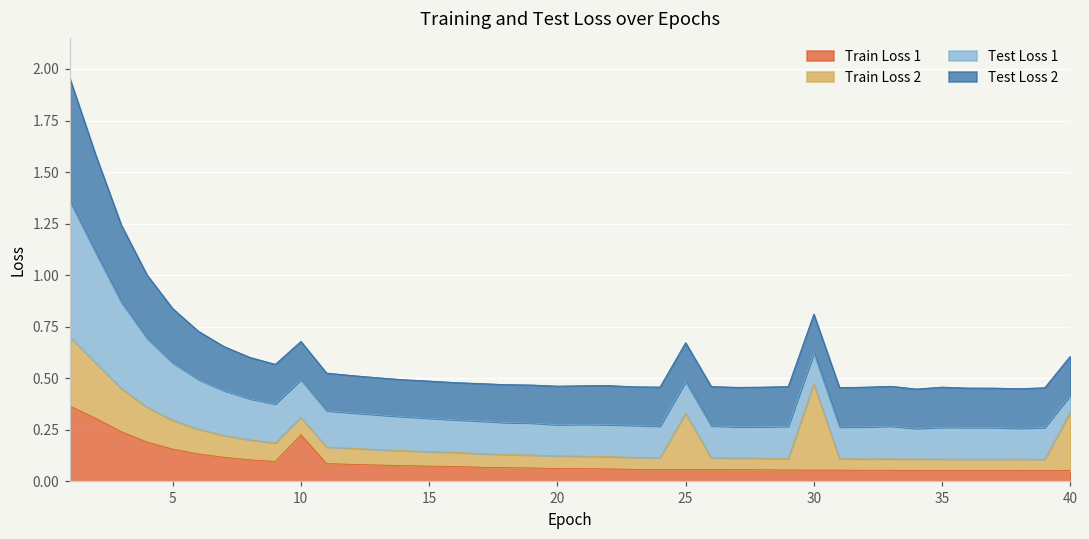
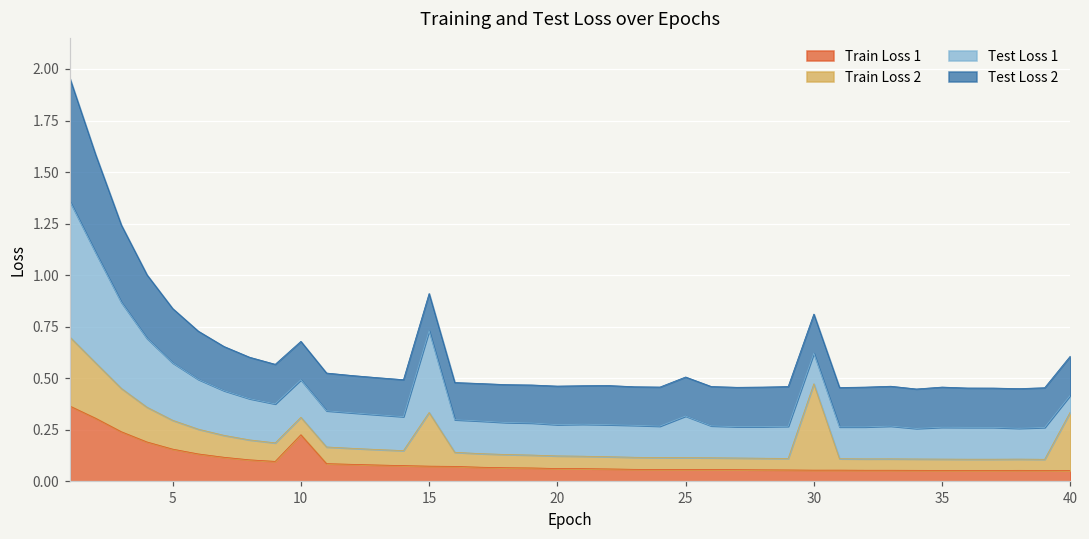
  {
    "Train Loss 1": {
      "5": 0.16,
      "10": 0.23,
      "15": 0.07,
      "20": 0.06,
      "25": 0.06,
      "30": 0.05,
      "35": 0.05,
      "40": 0.05
    },
    "Train Loss 2": {
      "5": 0.14,
      "10": 0.08,
-     "15": 0.07,
+     "15": 0.26,
      "20": 0.06,
-     "25": 0.27,
+     "25": 0.06,
      "30": 0.42,
      "35": 0.05,
      "40": 0.28
    },
    "Test Loss 1": {
      "5": 0.28,
      "10": 0.18,
-     "15": 0.16,
+     "15": 0.40,
      "20": 0.15,
-     "25": 0.15,
+     "25": 0.20,
      "30": 0.15,
      "35": 0.15,
      "40": 0.08
    },
    "Test Loss 2": {
      "5": 0.26,
      "10": 0.19,
      "15": 0.18,
      "20": 0.19,
      "25": 0.19,
      "30": 0.19,
      "35": 0.19,
      "40": 0.19
    }
  }
